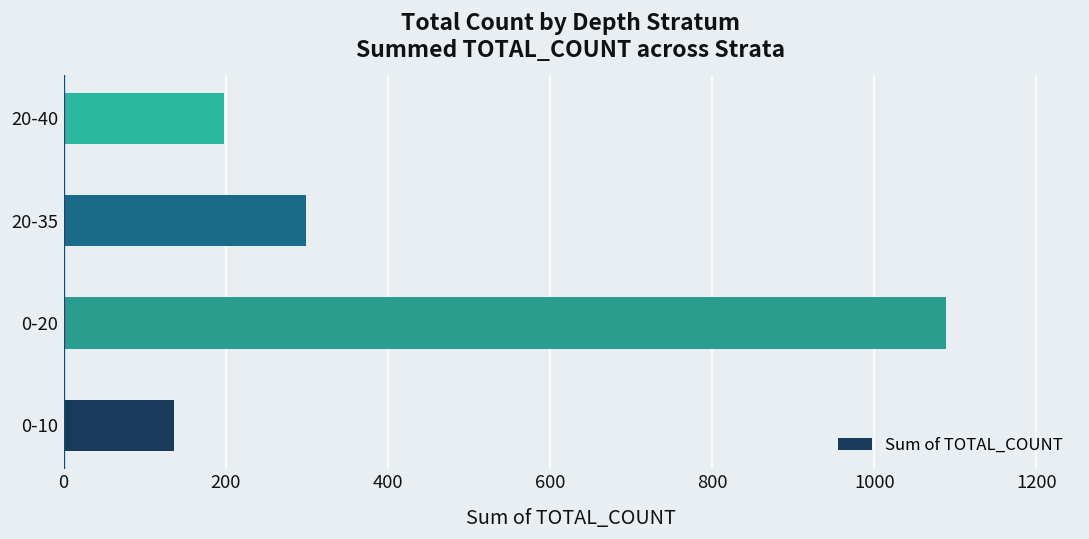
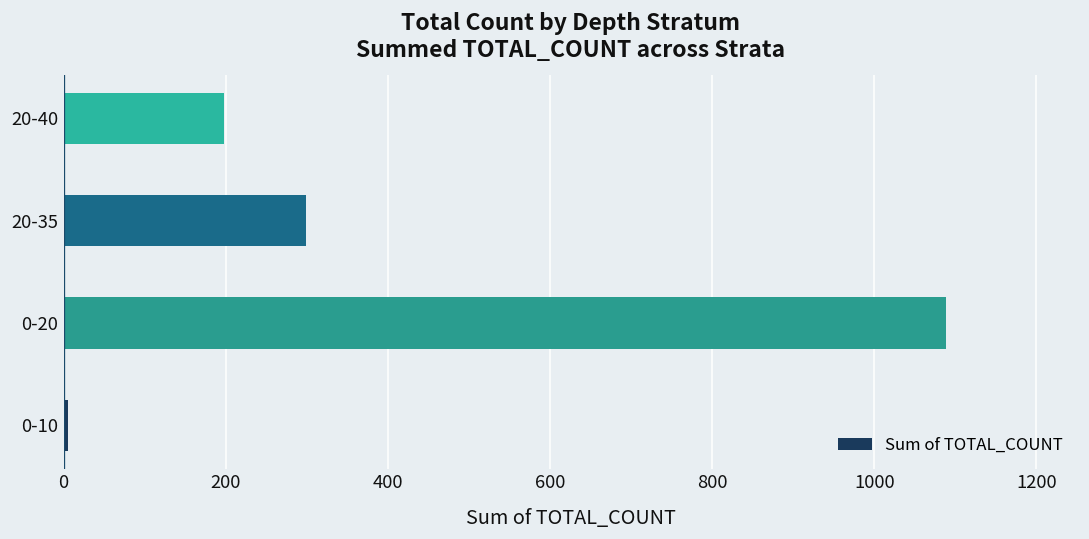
  {
    "20-40": 200,
    "20-35": 300,
    "0-20": 1090,
-   "0-10": 140
+   "0-10": 10
  }
